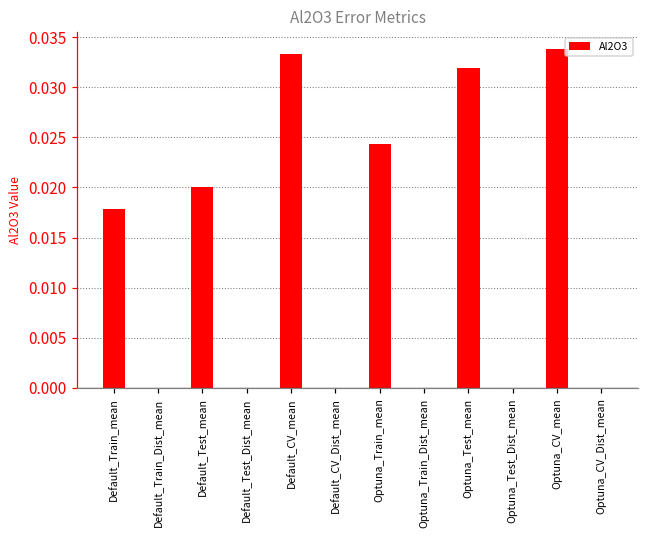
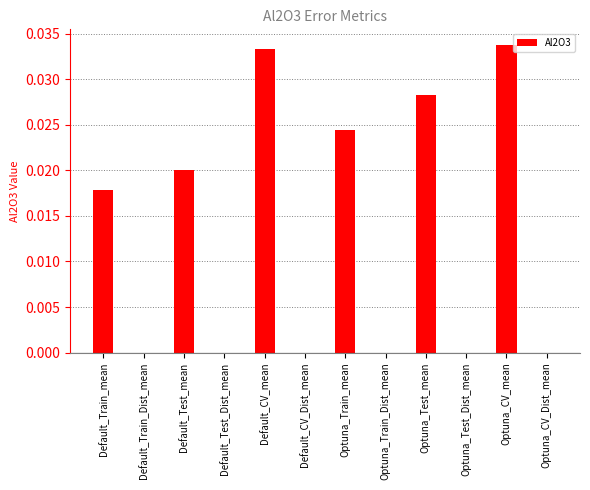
  {
    "Default_Train_mean": 0.018,
    "Default_Train_Dist_mean": 0.000,
    "Default_Test_mean": 0.020,
    "Default_Test_Dist_mean": 0.000,
    "Default_CV_mean": 0.033,
    "Default_CV_Dist_mean": 0.000,
    "Optuna_Train_mean": 0.024,
    "Optuna_Train_Dist_mean": 0.000,
-   "Optuna_Test_mean": 0.032,
+   "Optuna_Test_mean": 0.028,
    "Optuna_Test_Dist_mean": 0.000,
    "Optuna_CV_mean": 0.034,
    "Optuna_CV_Dist_mean": 0.000
  }
